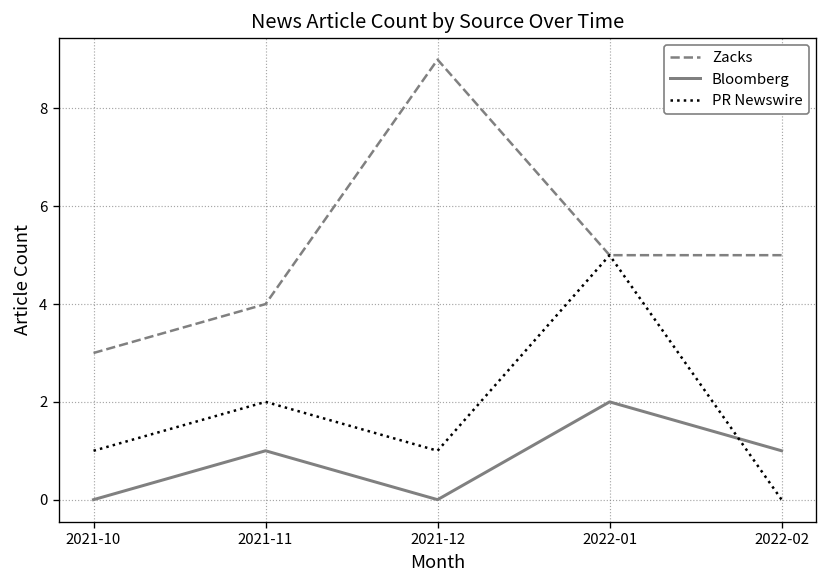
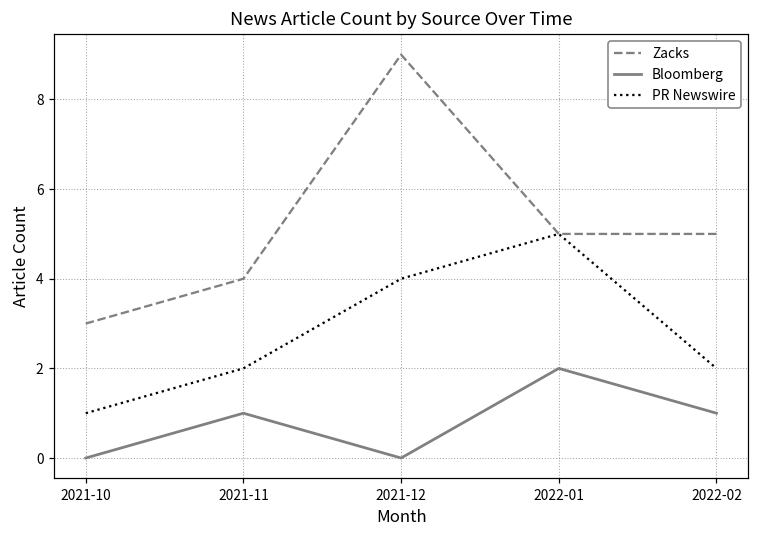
  {
    "PR Newswire": {
      "2021-10": 1,
      "2021-11": 2,
-     "2021-12": 1,
-     "2022-02": 0
+     "2021-12": 4,
+     "2022-02": 2
    }
  }
